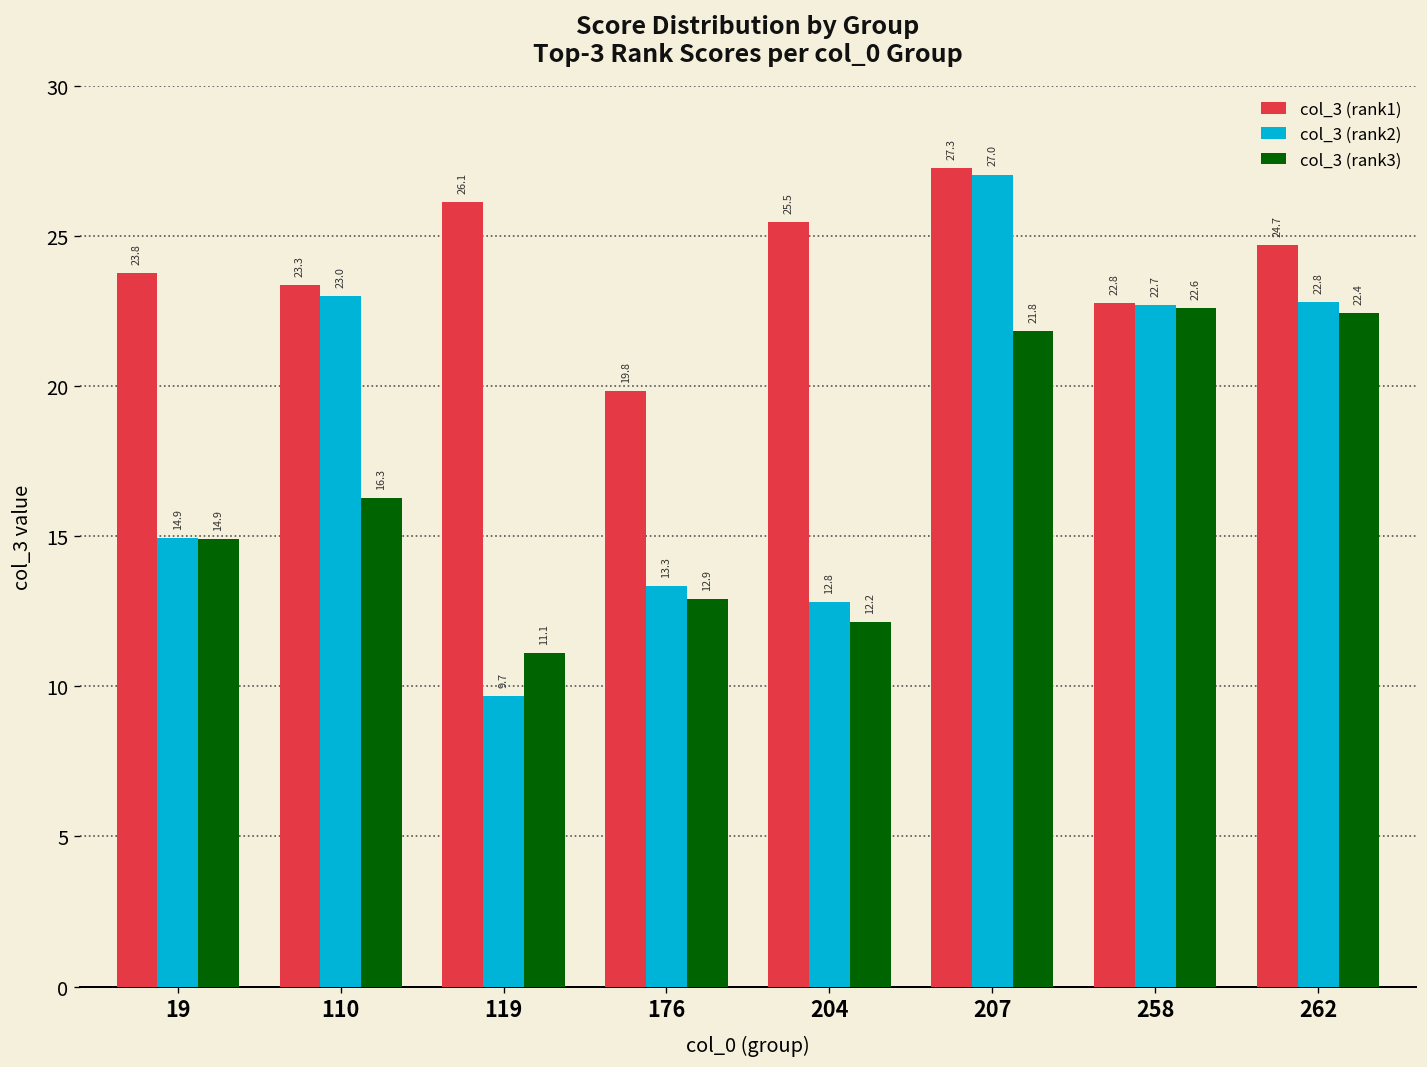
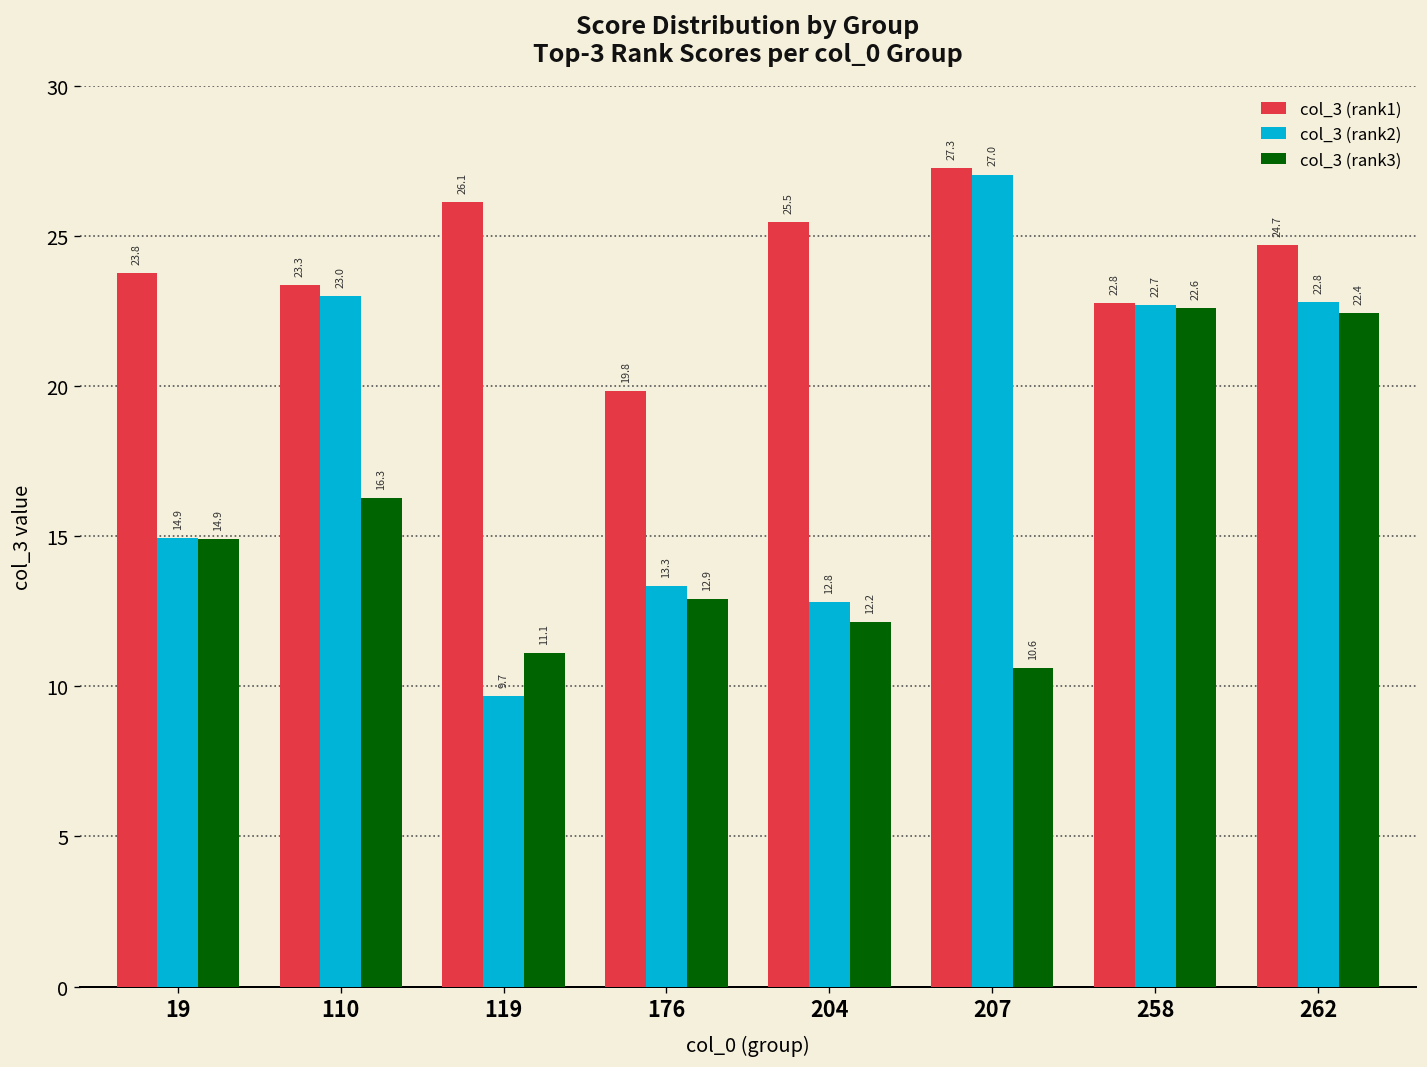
  {
    "col_3 (rank1)": {
      "19": 23.8,
      "110": 23.3,
      "119": 26.1,
      "176": 19.8,
      "204": 25.5,
      "207": 27.3,
      "258": 22.8,
      "262": 24.7
    },
    "col_3 (rank2)": {
      "19": 14.9,
      "110": 23.0,
      "119": 9.7,
      "176": 13.3,
      "204": 12.8,
      "207": 27.0,
      "258": 22.7,
      "262": 22.8
    },
    "col_3 (rank3)": {
      "19": 14.9,
      "110": 16.3,
      "119": 11.1,
      "176": 12.9,
      "204": 12.2,
-     "207": 21.8,
+     "207": 10.6,
      "258": 22.6,
      "262": 22.4
    }
  }
